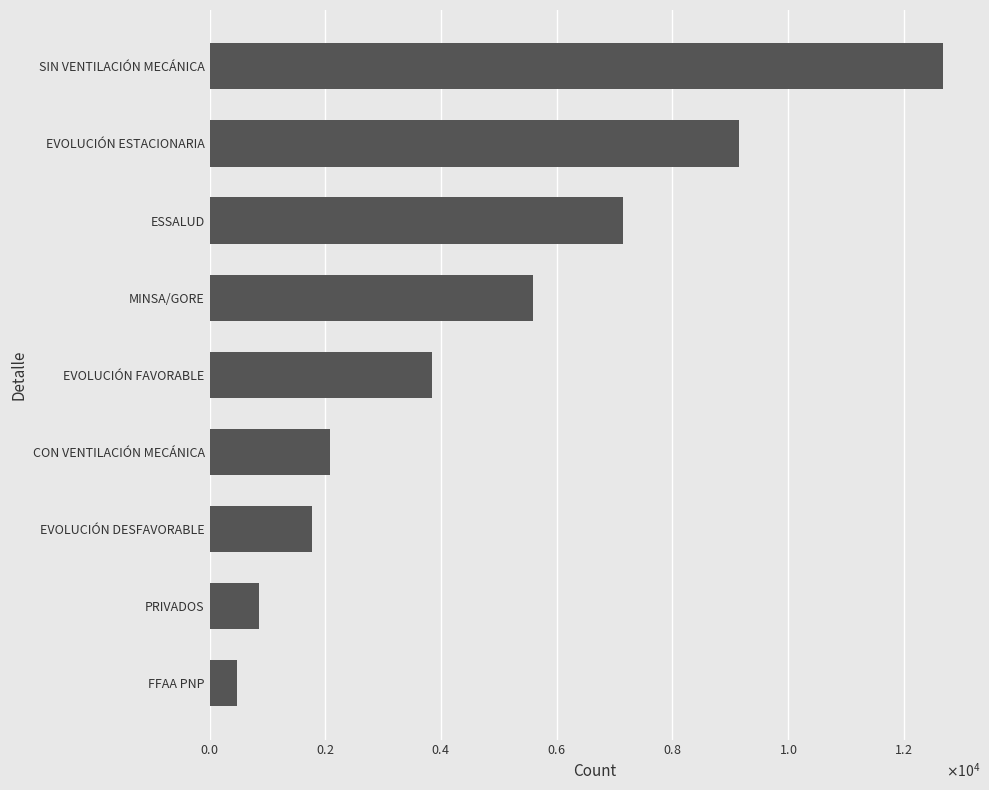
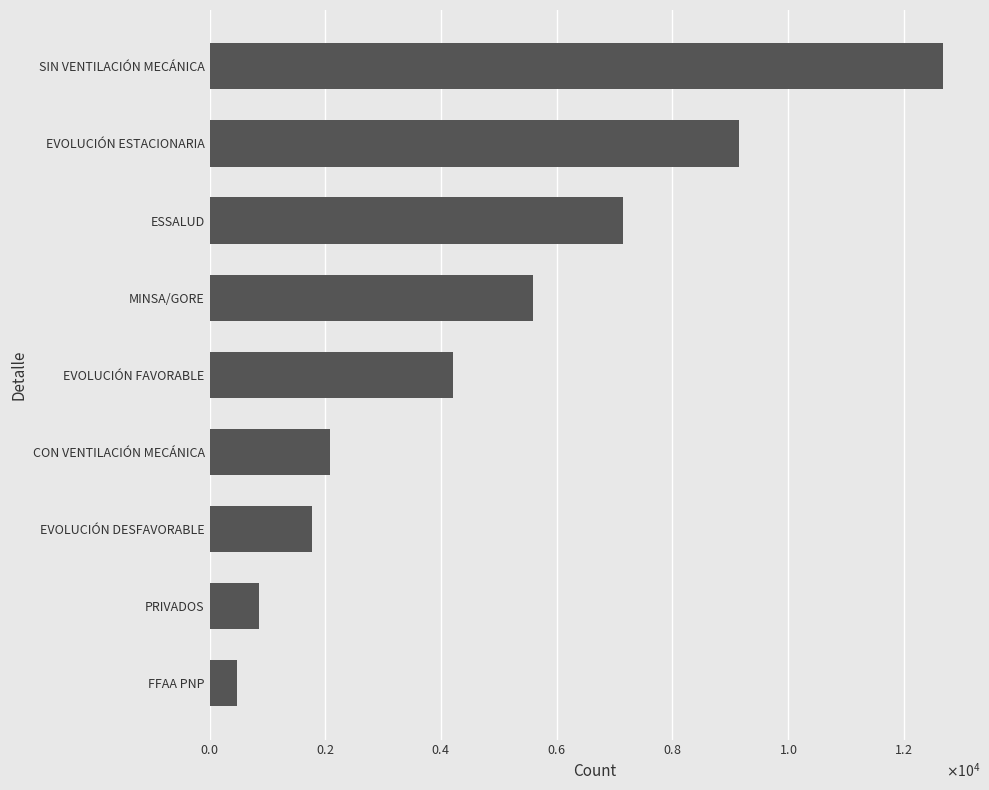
  {
    "SIN VENTILACIÓN MECÁNICA": 12700,
    "EVOLUCIÓN ESTACIONARIA": 9200,
    "ESSALUD": 7100,
    "MINSA/GORE": 5600,
-   "EVOLUCIÓN FAVORABLE": 3800,
+   "EVOLUCIÓN FAVORABLE": 4200,
    "CON VENTILACIÓN MECÁNICA": 2100,
    "EVOLUCIÓN DESFAVORABLE": 1800,
    "PRIVADOS": 800,
    "FFAA PNP": 500
  }
